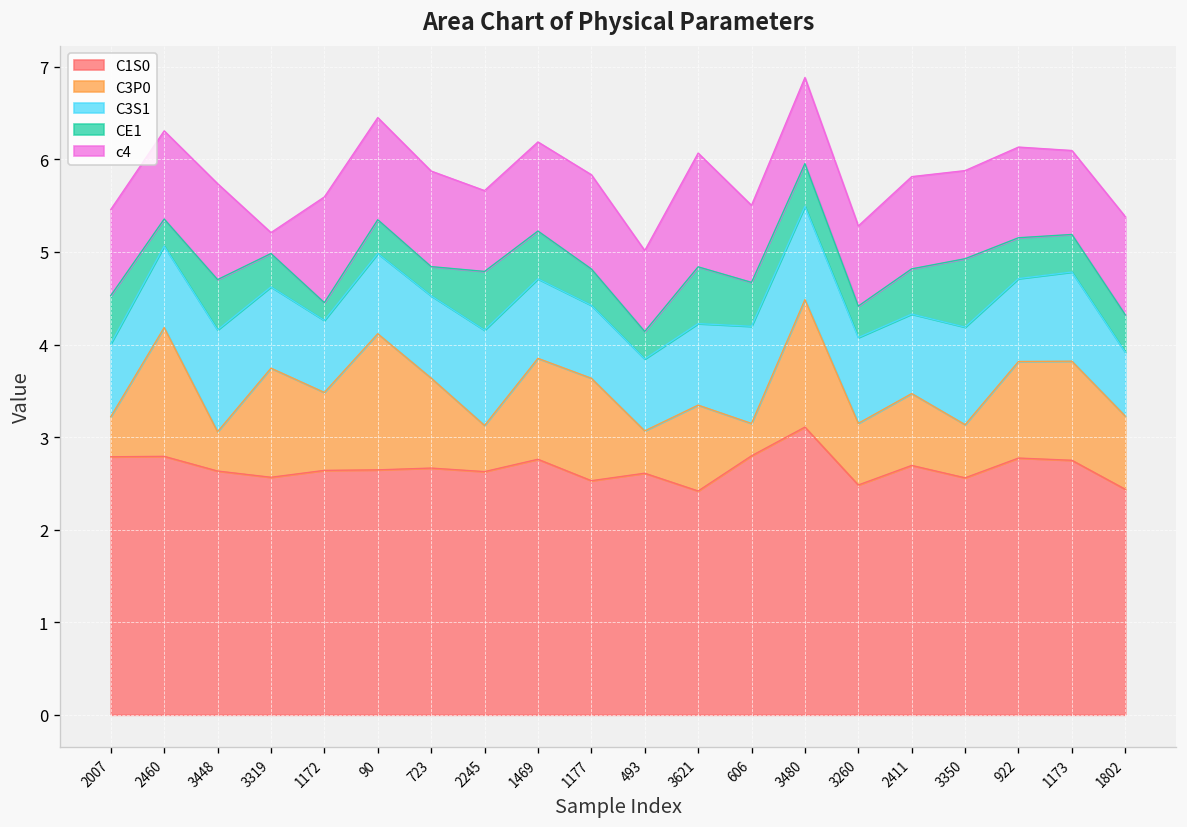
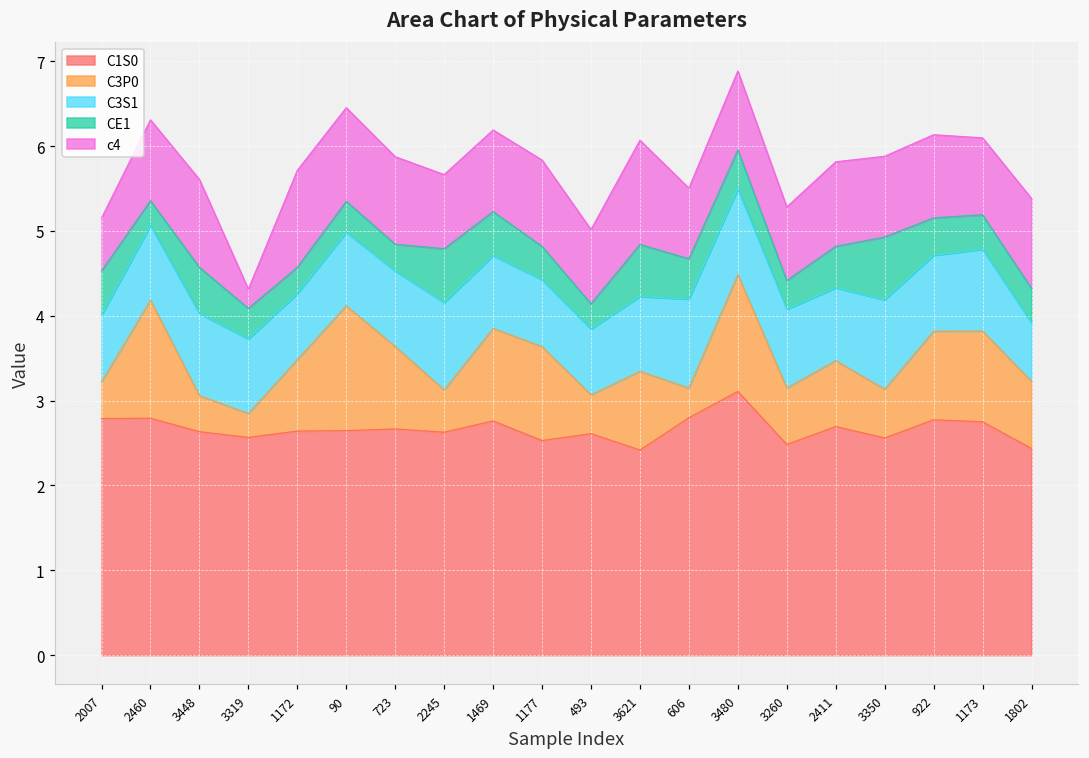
  {
    "C1S0": {
      "2007": 2.8,
      "2460": 2.8,
      "3448": 2.6,
      "3319": 2.6,
      "1172": 2.6,
      "90": 2.6,
      "723": 2.7,
      "2245": 2.6,
      "1469": 2.8,
      "1177": 2.5,
      "493": 2.6,
      "3621": 2.4,
      "606": 2.8,
      "3480": 3.1,
      "3260": 2.5,
      "2411": 2.7,
      "3350": 2.6,
      "922": 2.8,
      "1173": 2.7,
      "1802": 2.4
    },
    "C3P0": {
      "2007": 0.4,
      "2460": 1.4,
      "3448": 0.4,
-     "3319": 1.2,
+     "3319": 0.3,
      "1172": 0.8,
      "90": 1.5,
      "723": 1.0,
      "2245": 0.5,
      "1469": 1.1,
      "1177": 1.1,
      "493": 0.5,
      "3621": 0.9,
      "606": 0.3,
      "3480": 1.4,
      "3260": 0.7,
      "2411": 0.8,
      "3350": 0.6,
      "922": 1.0,
      "1173": 1.1,
      "1802": 0.8
    },
    "C3S1": {
      "2007": 0.8,
      "2460": 0.9,
-     "3448": 1.1,
+     "3448": 1.0,
      "3319": 0.9,
      "1172": 0.8,
      "90": 0.9,
      "723": 0.9,
      "2245": 1.0,
      "1469": 0.9,
      "1177": 0.8,
      "493": 0.8,
      "3621": 0.9,
      "606": 1.0,
      "3480": 1.0,
      "3260": 0.9,
      "2411": 0.9,
      "3350": 1.1,
      "922": 0.9,
      "1173": 1.0,
      "1802": 0.7
    },
    "CE1": {
      "2007": 0.5,
      "2460": 0.3,
      "3448": 0.5,
      "3319": 0.4,
-     "1172": 0.2,
+     "1172": 0.3,
      "90": 0.4,
      "723": 0.3,
      "2245": 0.6,
      "1469": 0.5,
      "1177": 0.4,
      "493": 0.3,
      "3621": 0.6,
      "606": 0.5,
      "3480": 0.5,
      "3260": 0.3,
      "2411": 0.5,
      "3350": 0.7,
      "922": 0.4,
      "1173": 0.4,
      "1802": 0.4
    },
    "c4": {
-     "2007": 0.9,
+     "2007": 0.6,
      "2460": 1.0,
      "3448": 1.0,
      "3319": 0.2,
      "1172": 1.1,
      "90": 1.1,
      "723": 1.0,
      "2245": 0.9,
      "1469": 1.0,
      "1177": 1.0,
      "493": 0.9,
      "3621": 1.2,
      "606": 0.8,
      "3480": 0.9,
      "3260": 0.9,
      "2411": 1.0,
      "3350": 1.0,
      "922": 1.0,
      "1173": 0.9,
      "1802": 1.1
    }
  }
